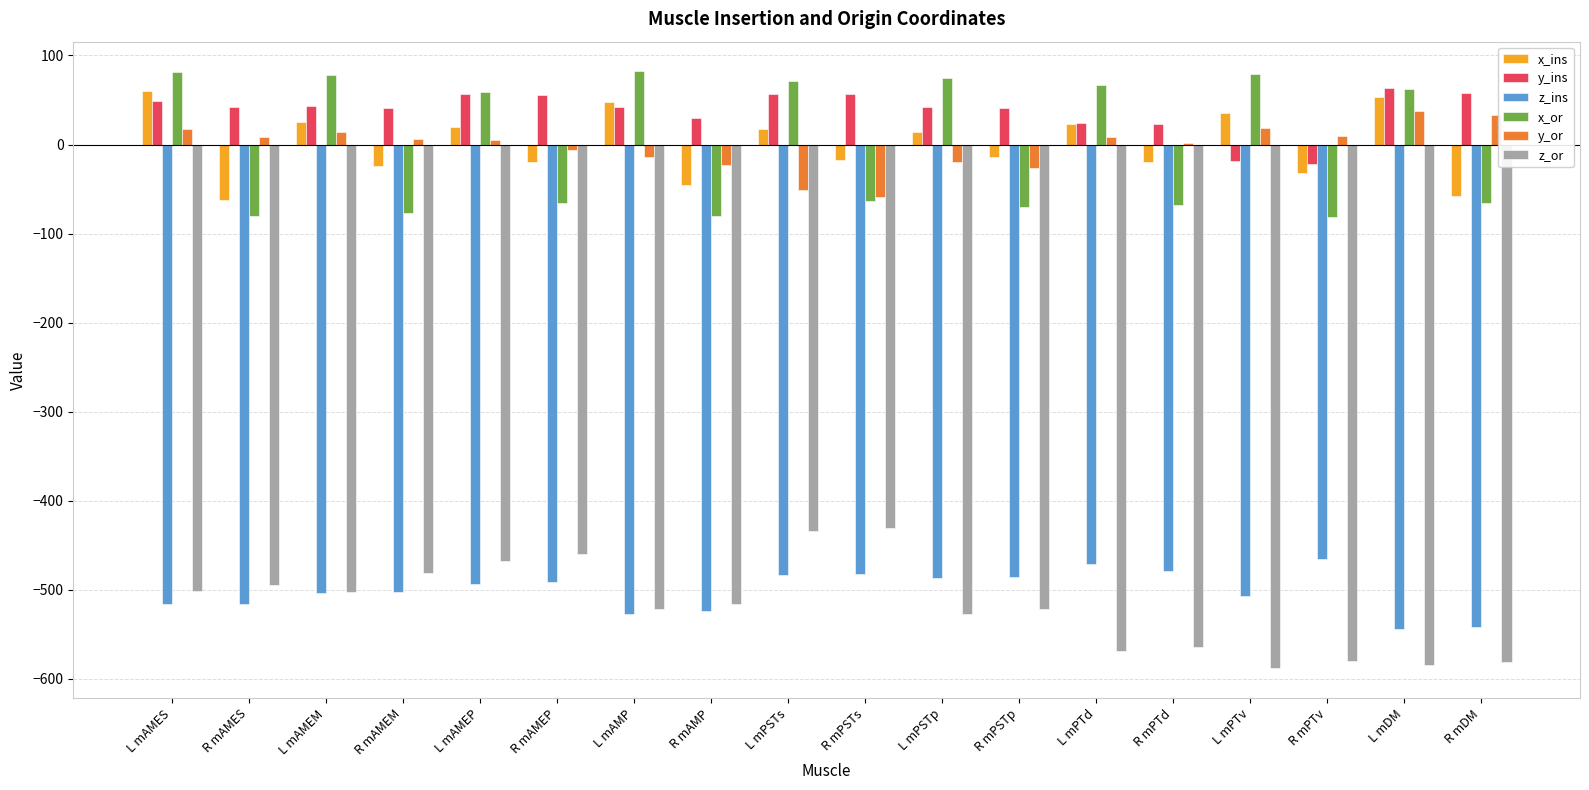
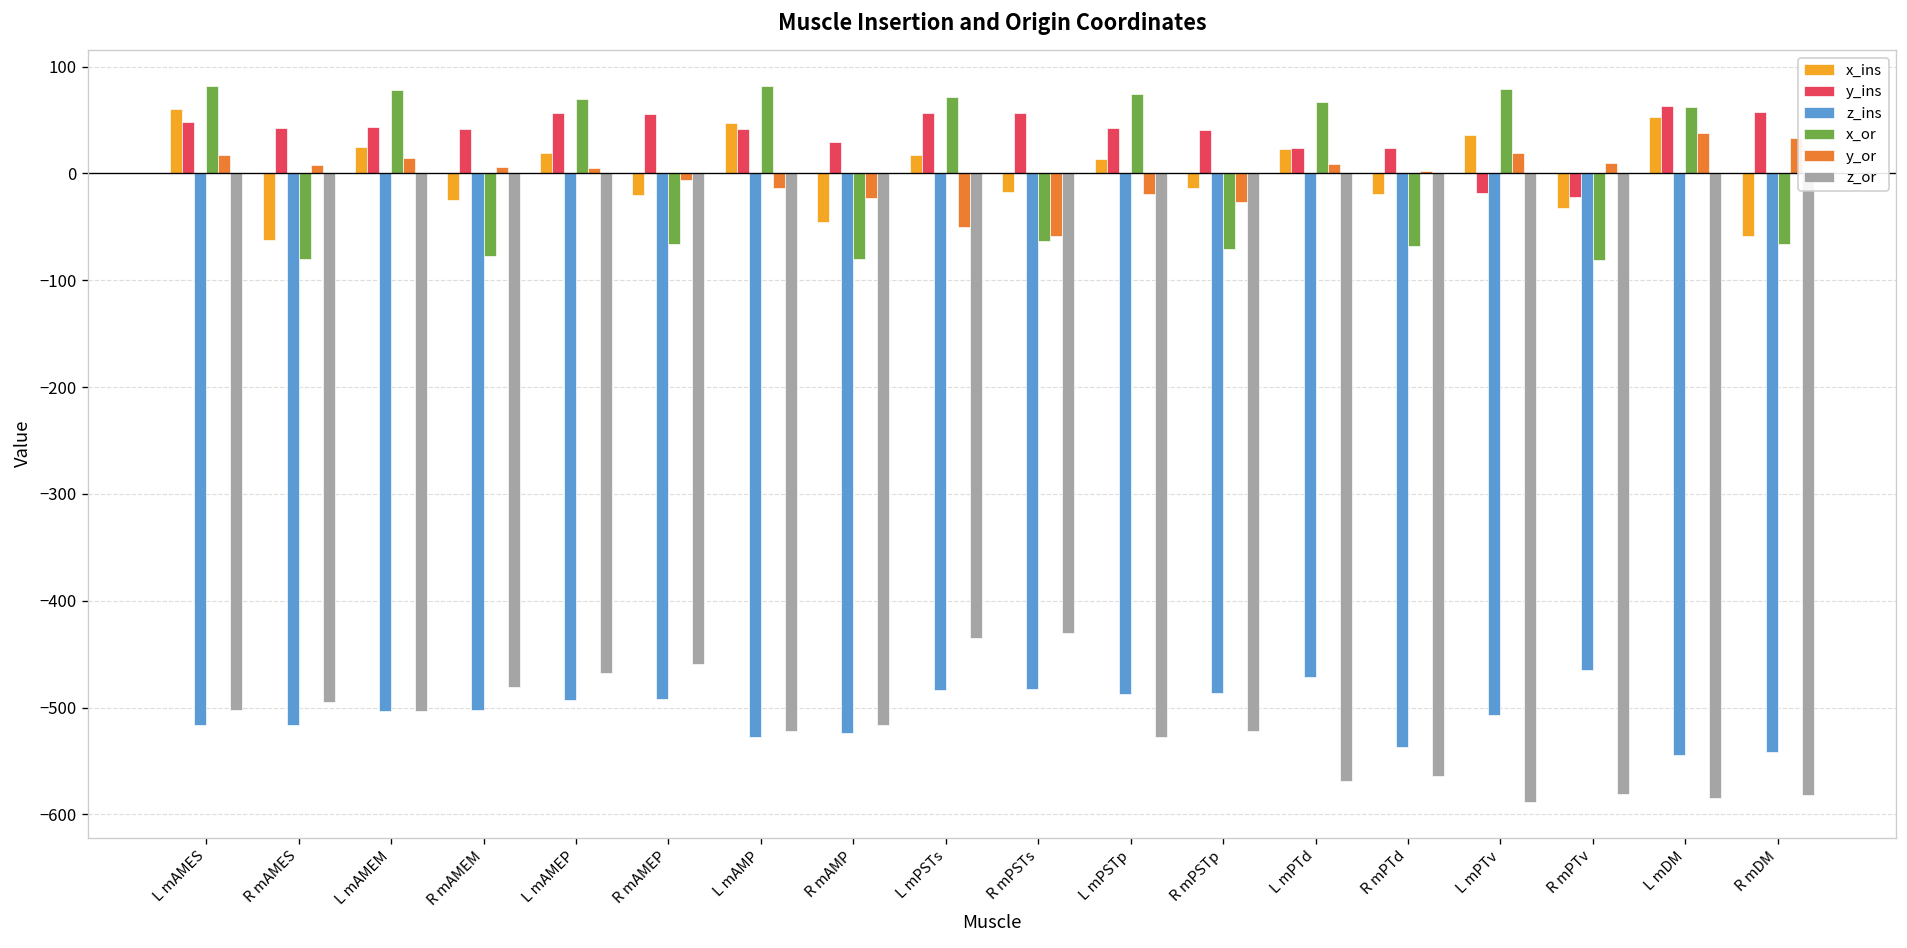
  {
    "y_ins": {
      "L mAMES": 50,
      "R mAMES": 40,
      "L mAMEM": 40,
      "R mAMEM": 40,
      "L mAMEP": 60,
      "R mAMEP": 60,
      "L mAMP": 40,
      "R mAMP": 30,
      "L mPSTs": 60,
      "R mPSTs": 60,
      "L mPSTp": 40,
      "R mPSTp": 40,
      "L mPTd": 20,
      "R mPTd": 20,
      "L mPTv": -20,
      "R mPTv": -20,
      "L mDM": 60,
      "R mDM": 60
    },
    "z_ins": {
      "L mAMES": -520,
      "R mAMES": -520,
      "L mAMEM": -500,
      "R mAMEM": -500,
      "L mAMEP": -490,
      "R mAMEP": -490,
      "L mAMP": -530,
      "R mAMP": -520,
      "L mPSTs": -480,
      "R mPSTs": -480,
      "L mPSTp": -490,
      "R mPSTp": -490,
      "L mPTd": -470,
-     "R mPTd": -480,
+     "R mPTd": -540,
      "L mPTv": -510,
      "R mPTv": -470,
      "L mDM": -540,
      "R mDM": -540
    },
    "x_or": {
      "L mAMES": 80,
      "R mAMES": -80,
      "L mAMEM": 80,
      "R mAMEM": -80,
-     "L mAMEP": 60,
+     "L mAMEP": 70,
      "R mAMEP": -70,
      "L mAMP": 80,
      "R mAMP": -80,
      "L mPSTs": 70,
      "R mPSTs": -60,
      "L mPSTp": 70,
      "R mPSTp": -70,
      "L mPTd": 70,
      "R mPTd": -70,
      "L mPTv": 80,
      "R mPTv": -80,
      "L mDM": 60,
      "R mDM": -70
    },
    "z_or": {
      "L mAMES": -500,
      "R mAMES": -490,
      "L mAMEM": -500,
      "R mAMEM": -480,
      "L mAMEP": -470,
      "R mAMEP": -460,
      "L mAMP": -520,
      "R mAMP": -520,
      "L mPSTs": -430,
      "R mPSTs": -430,
      "L mPSTp": -530,
      "R mPSTp": -520,
      "L mPTd": -570,
      "R mPTd": -560,
      "L mPTv": -590,
      "R mPTv": -580,
      "L mDM": -580,
      "R mDM": -580
    }
  }
